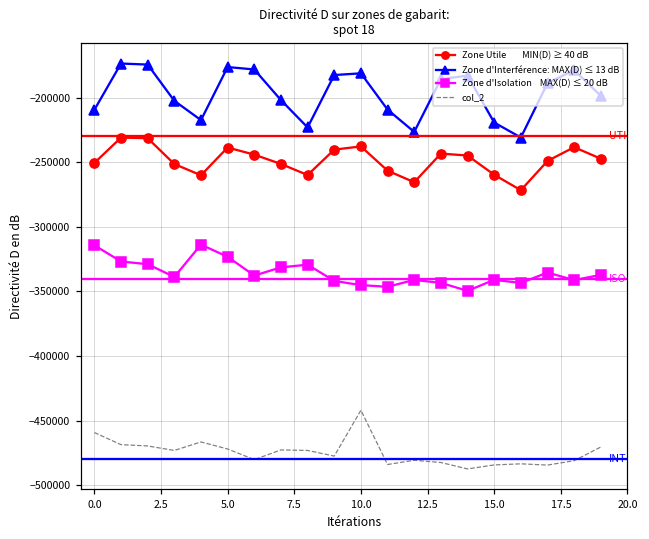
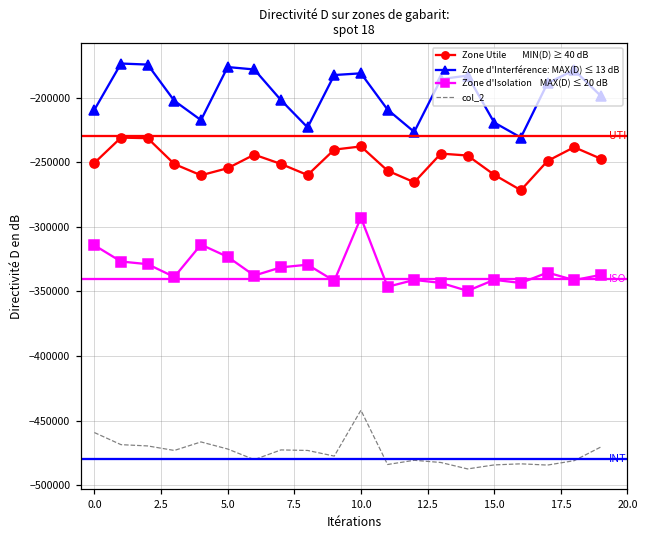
  {
    "Zone Utile MIN(D) ≥ 40 dB": {
      "0.0": -251000,
-     "5.0": -239000,
+     "5.0": -255000,
      "10.0": -238000,
      "15.0": -260000
    },
    "Zone d'Interférence: MAX(D) ≤ 13 dB": {
      "0.0": -209000,
      "5.0": -176000,
      "10.0": -181000,
      "15.0": -219000
    },
    "Zone d'Isolation MAX(D) ≤ 20 dB": {
      "0.0": -314000,
      "5.0": -323000,
-     "10.0": -345000,
+     "10.0": -293000,
      "15.0": -341000
    },
    "col_2": {
      "0.0": -459000,
      "5.0": -472000,
      "10.0": -442000,
      "15.0": -484000
    }
  }
